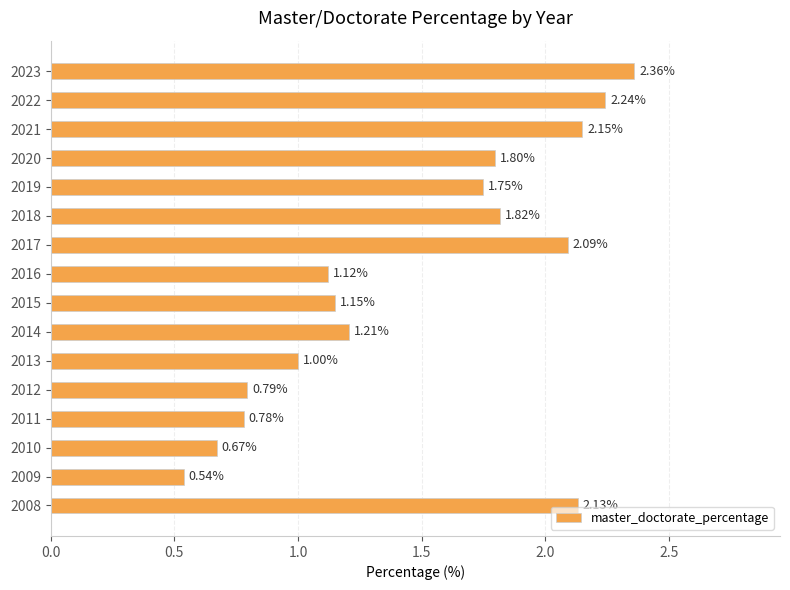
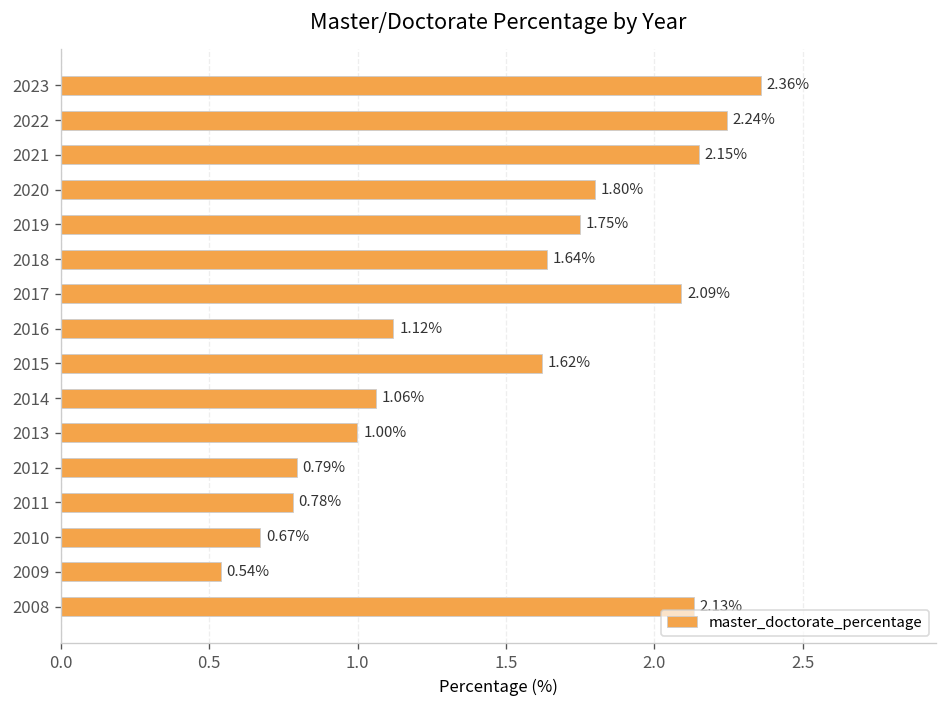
  {
    "2023": "2.36%",
    "2022": "2.24%",
    "2021": "2.15%",
    "2020": "1.80%",
    "2019": "1.75%",
-   "2018": "1.82%",
+   "2018": "1.64%",
    "2017": "2.09%",
    "2016": "1.12%",
-   "2015": "1.15%",
-   "2014": "1.21%",
+   "2015": "1.62%",
+   "2014": "1.06%",
    "2013": "1.00%",
    "2012": "0.79%",
    "2011": "0.78%",
    "2010": "0.67%",
    "2009": "0.54%"
  }
